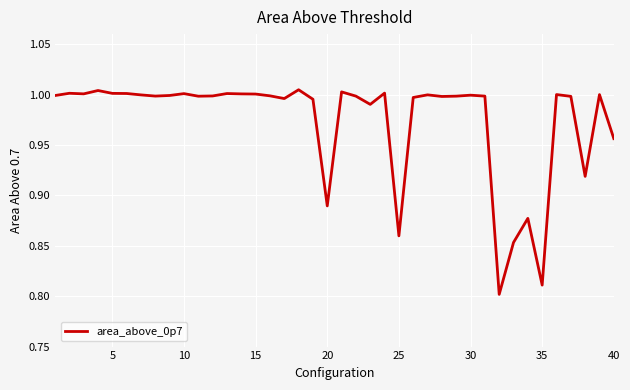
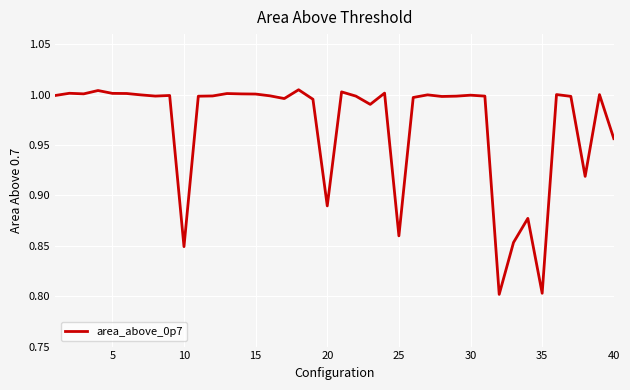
  {
    "5": 1.001,
-   "10": 1.001,
+   "10": 0.849,
    "15": 1.001,
    "20": 0.890,
    "25": 0.860,
    "30": 0.999,
-   "35": 0.811,
+   "35": 0.803,
    "40": 0.956
  }
